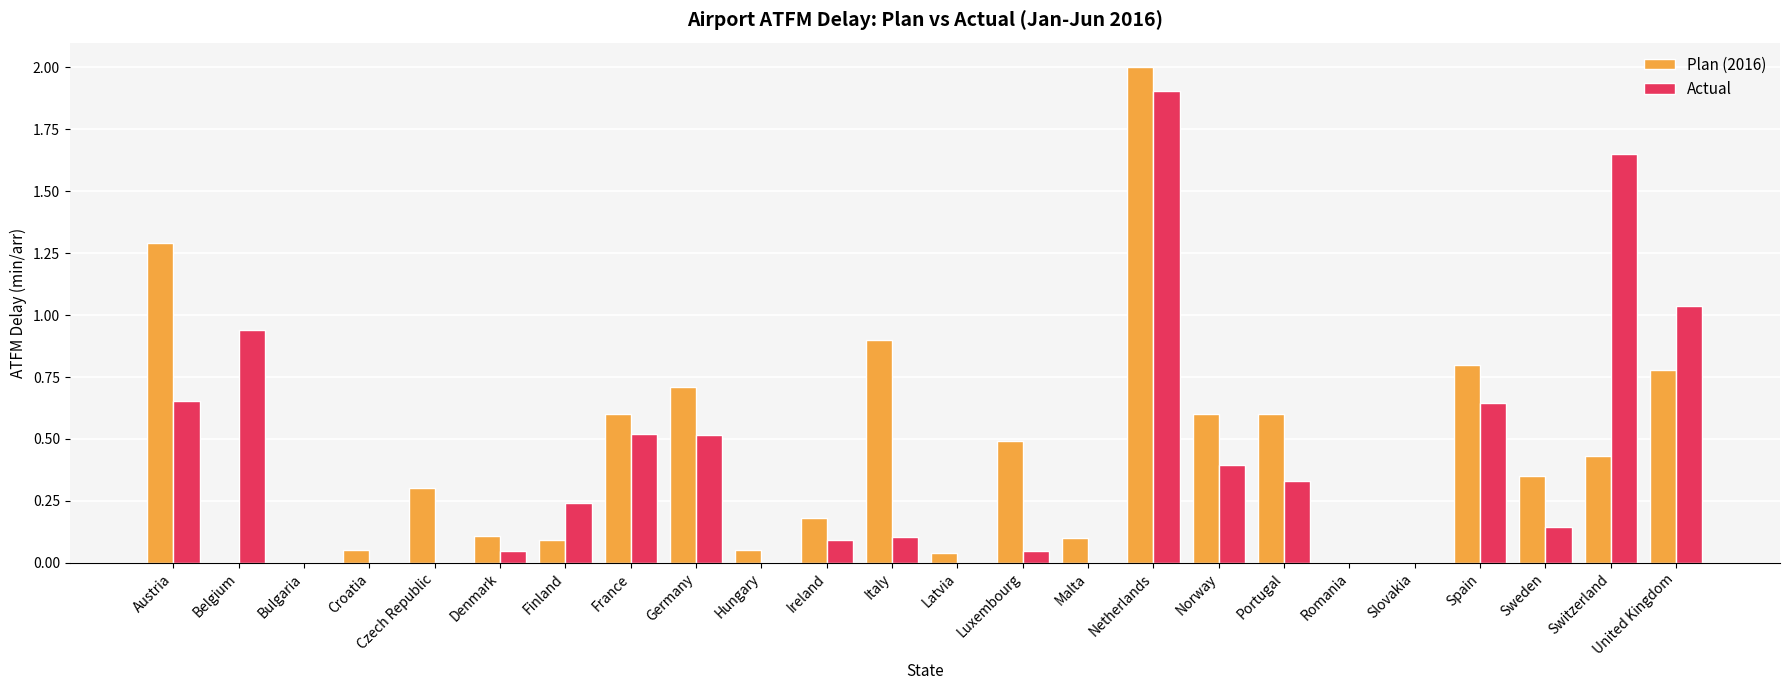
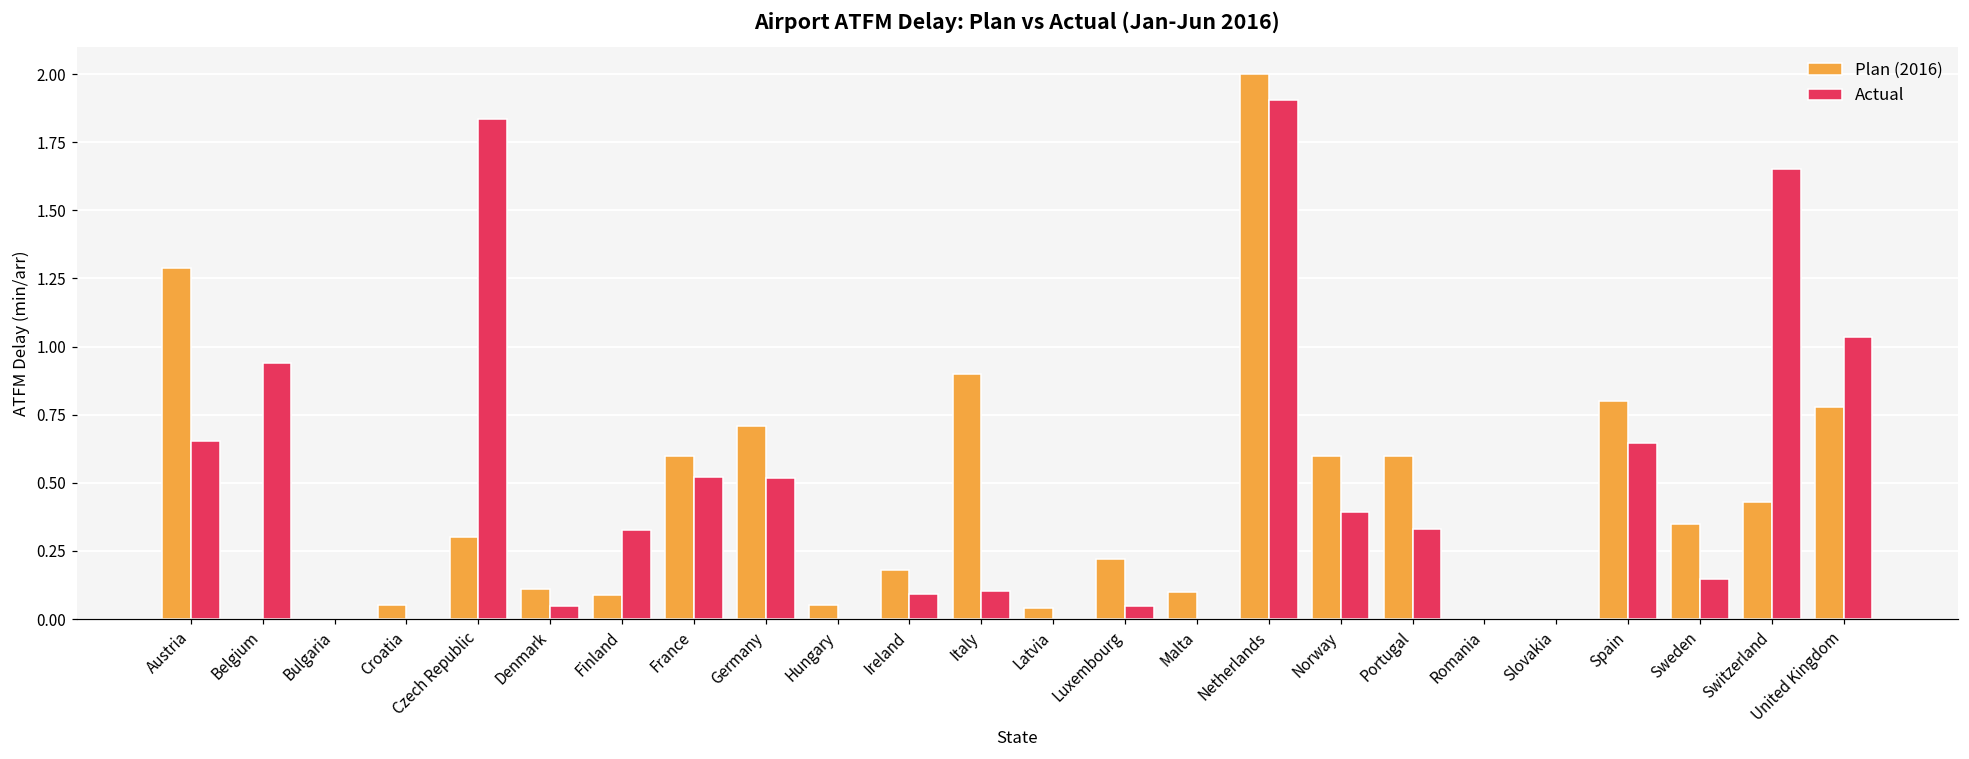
  {
    "Plan (2016)": {
      "Austria": 1.29,
      "Belgium": 0.00,
      "Bulgaria": 0.00,
      "Croatia": 0.05,
      "Czech Republic": 0.30,
      "Denmark": 0.11,
      "Finland": 0.09,
      "France": 0.60,
      "Germany": 0.71,
      "Hungary": 0.05,
      "Ireland": 0.18,
      "Italy": 0.90,
      "Latvia": 0.04,
-     "Luxembourg": 0.49,
+     "Luxembourg": 0.22,
      "Malta": 0.10,
      "Netherlands": 2.00,
      "Norway": 0.60,
      "Portugal": 0.60,
      "Romania": 0.00,
      "Slovakia": 0.00,
      "Spain": 0.80,
      "Sweden": 0.35,
      "Switzerland": 0.43,
      "United Kingdom": 0.78
    },
    "Actual": {
      "Austria": 0.65,
      "Belgium": 0.94,
      "Bulgaria": 0.00,
      "Croatia": 0.00,
-     "Czech Republic": 0.00,
+     "Czech Republic": 1.84,
      "Denmark": 0.05,
-     "Finland": 0.24,
+     "Finland": 0.33,
      "France": 0.52,
      "Germany": 0.52,
      "Ireland": 0.09,
      "Italy": 0.10,
      "Latvia": 0.00,
      "Luxembourg": 0.05,
      "Malta": 0.00,
      "Netherlands": 1.90,
      "Norway": 0.39,
      "Portugal": 0.33,
      "Romania": 0.00,
      "Slovakia": 0.00,
      "Spain": 0.65,
      "Sweden": 0.15,
      "Switzerland": 1.65,
      "United Kingdom": 1.04
    }
  }
